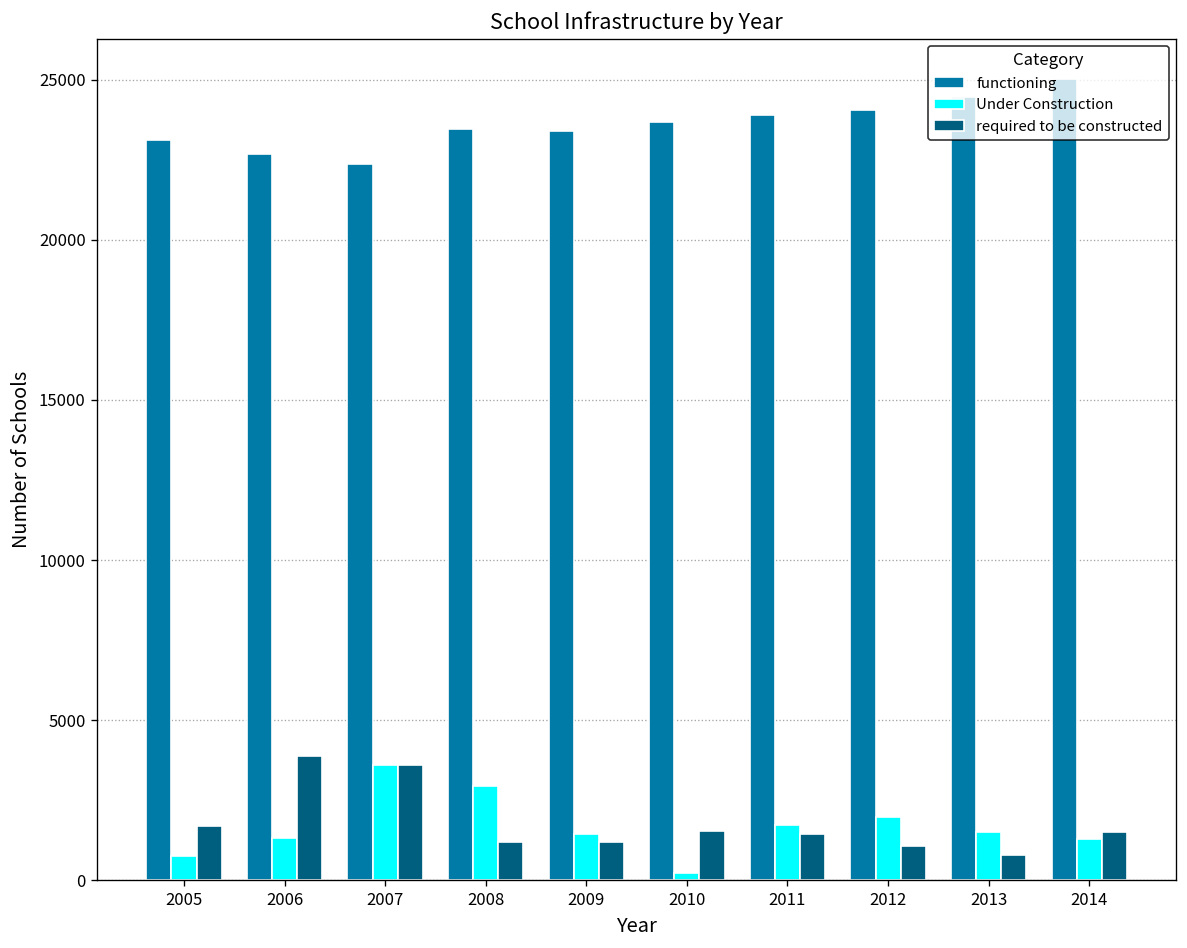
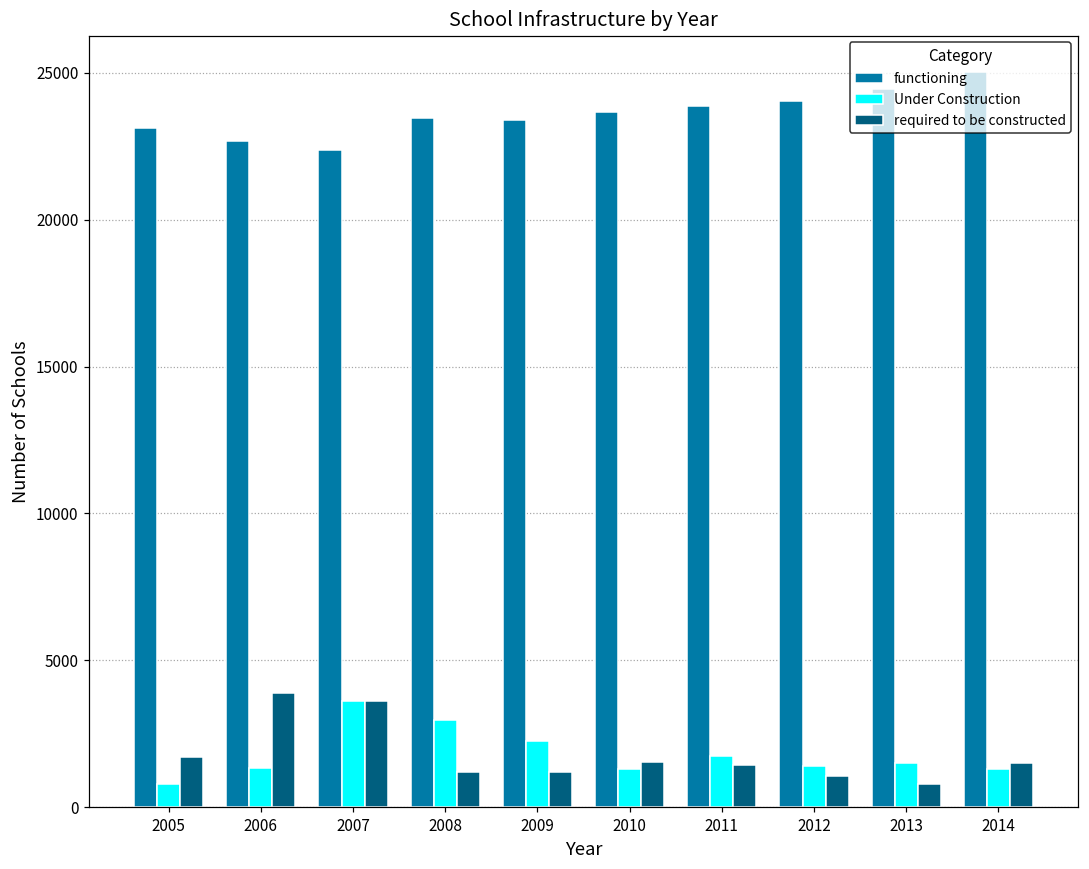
  {
    "Under Construction": {
      "2005": 800,
      "2006": 1300,
      "2007": 3600,
      "2008": 3000,
-     "2009": 1500,
-     "2010": 200,
+     "2009": 2300,
+     "2010": 1300,
      "2011": 1700,
-     "2012": 2000,
+     "2012": 1400,
      "2013": 1500,
      "2014": 1300
    }
  }
